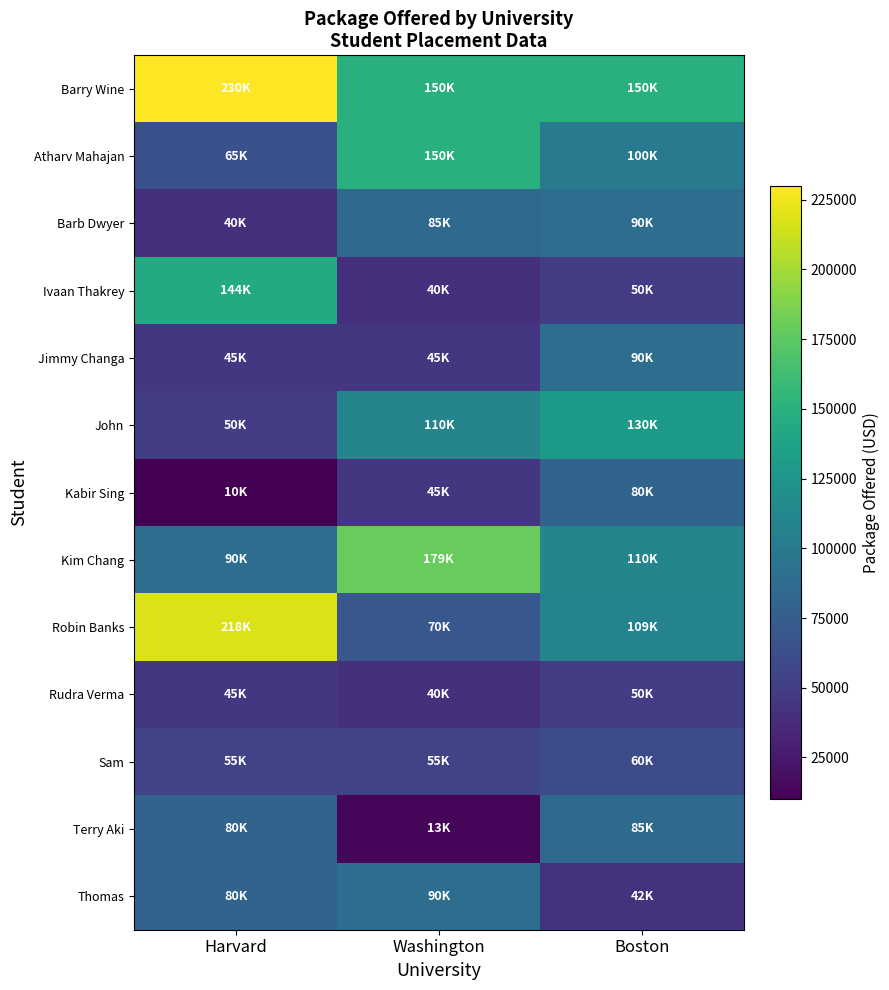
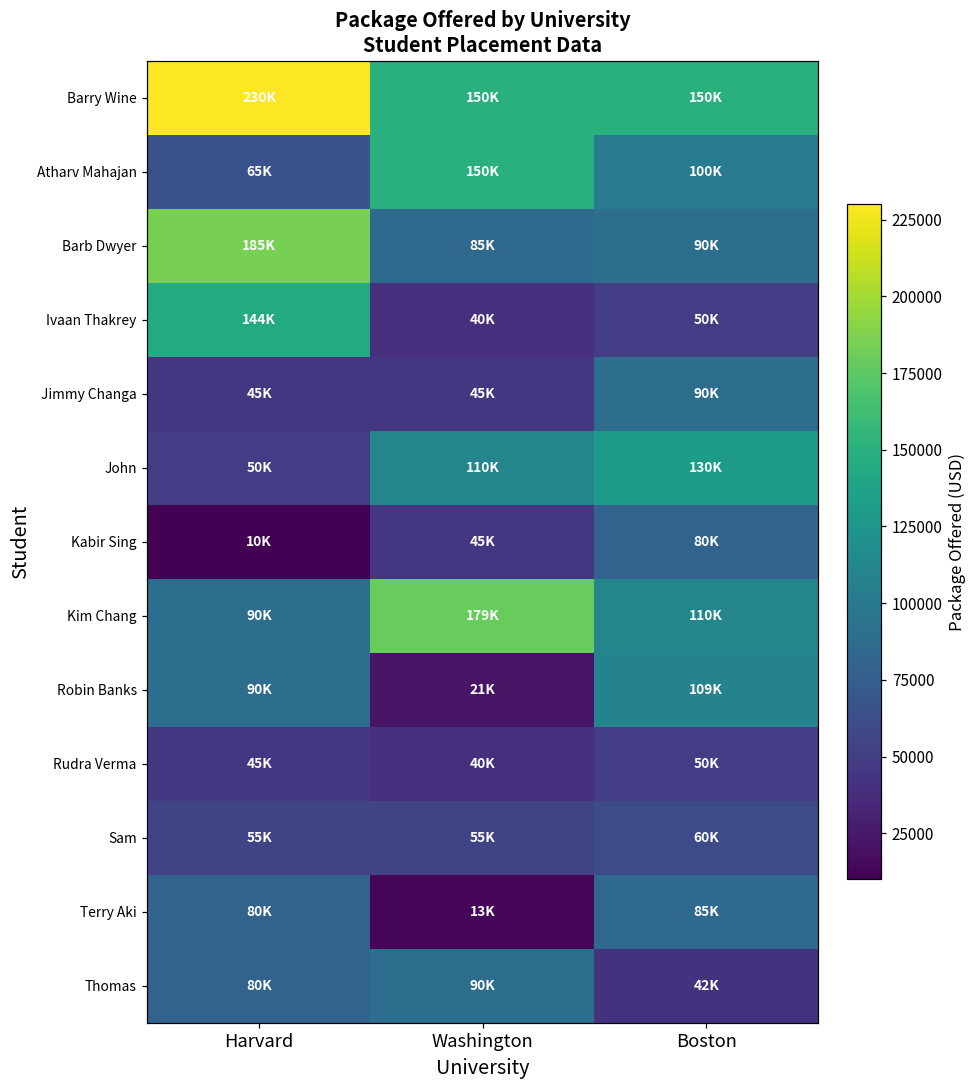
  {
    "Barry Wine": {
      "Harvard": "230K",
      "Washington": "150K",
      "Boston": "150K"
    },
    "Atharv Mahajan": {
      "Harvard": "65K",
      "Washington": "150K",
      "Boston": "100K"
    },
    "Barb Dwyer": {
-     "Harvard": "40K",
+     "Harvard": "185K",
      "Washington": "85K",
      "Boston": "90K"
    },
    "Ivaan Thakrey": {
      "Harvard": "144K",
      "Washington": "40K",
      "Boston": "50K"
    },
    "Jimmy Changa": {
      "Harvard": "45K",
      "Washington": "45K",
      "Boston": "90K"
    },
    "John": {
      "Harvard": "50K",
      "Washington": "110K",
      "Boston": "130K"
    },
    "Kabir Sing": {
      "Harvard": "10K",
      "Washington": "45K",
      "Boston": "80K"
    },
    "Kim Chang": {
      "Harvard": "90K",
      "Washington": "179K",
      "Boston": "110K"
    },
    "Robin Banks": {
-     "Harvard": "218K",
-     "Washington": "70K",
+     "Harvard": "90K",
+     "Washington": "21K",
      "Boston": "109K"
    },
    "Rudra Verma": {
      "Harvard": "45K",
      "Washington": "40K",
      "Boston": "50K"
    },
    "Sam": {
      "Harvard": "55K",
      "Washington": "55K",
      "Boston": "60K"
    },
    "Terry Aki": {
      "Harvard": "80K",
      "Washington": "13K",
      "Boston": "85K"
    },
    "Thomas": {
      "Harvard": "80K",
      "Washington": "90K",
      "Boston": "42K"
    }
  }
